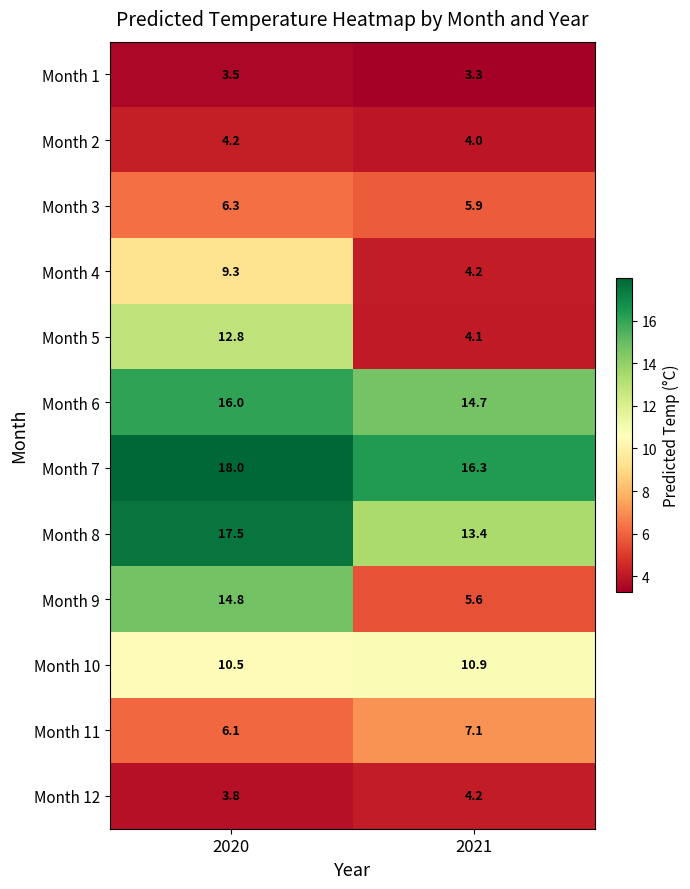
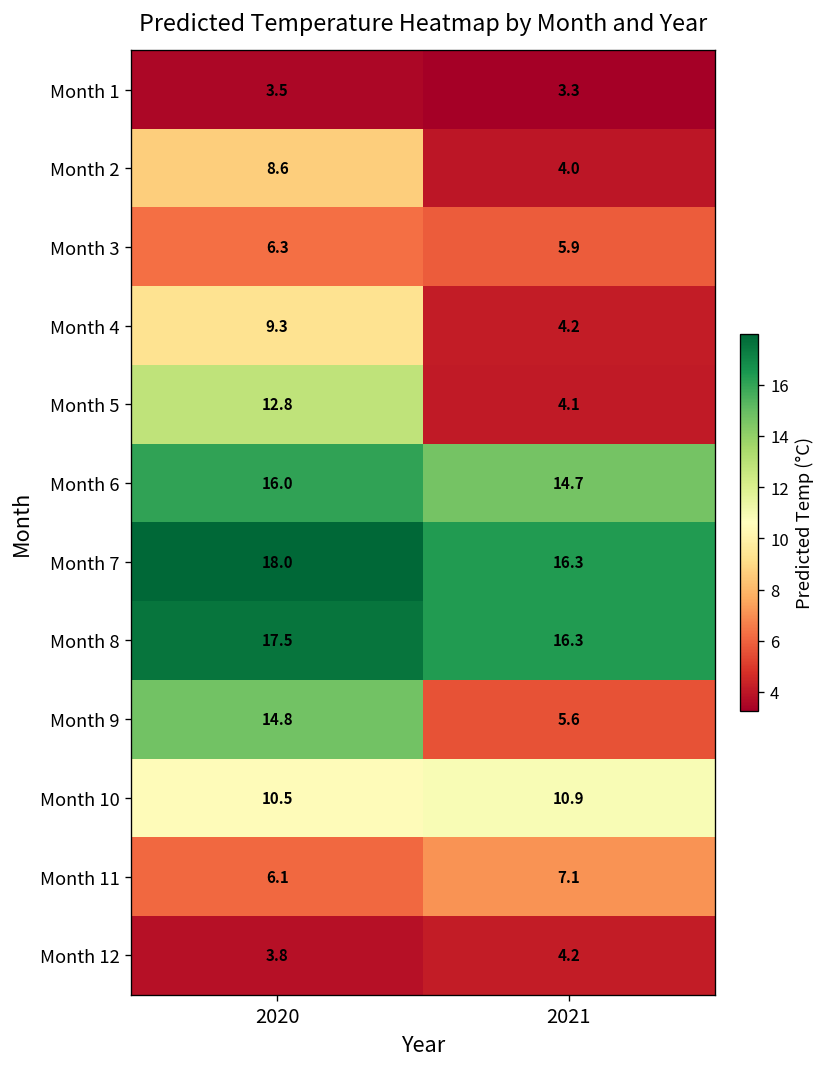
  {
    "Month 1": {
      "2020": 3.5,
      "2021": 3.3
    },
    "Month 2": {
-     "2020": 4.2,
+     "2020": 8.6,
      "2021": 4.0
    },
    "Month 3": {
      "2020": 6.3,
      "2021": 5.9
    },
    "Month 4": {
      "2020": 9.3,
      "2021": 4.2
    },
    "Month 5": {
      "2020": 12.8,
      "2021": 4.1
    },
    "Month 6": {
      "2020": 16.0,
      "2021": 14.7
    },
    "Month 7": {
      "2020": 18.0,
      "2021": 16.3
    },
    "Month 8": {
      "2020": 17.5,
-     "2021": 13.4
+     "2021": 16.3
    },
    "Month 9": {
      "2020": 14.8,
      "2021": 5.6
    },
    "Month 10": {
      "2020": 10.5,
      "2021": 10.9
    },
    "Month 11": {
      "2020": 6.1,
      "2021": 7.1
    },
    "Month 12": {
      "2020": 3.8,
      "2021": 4.2
    }
  }
